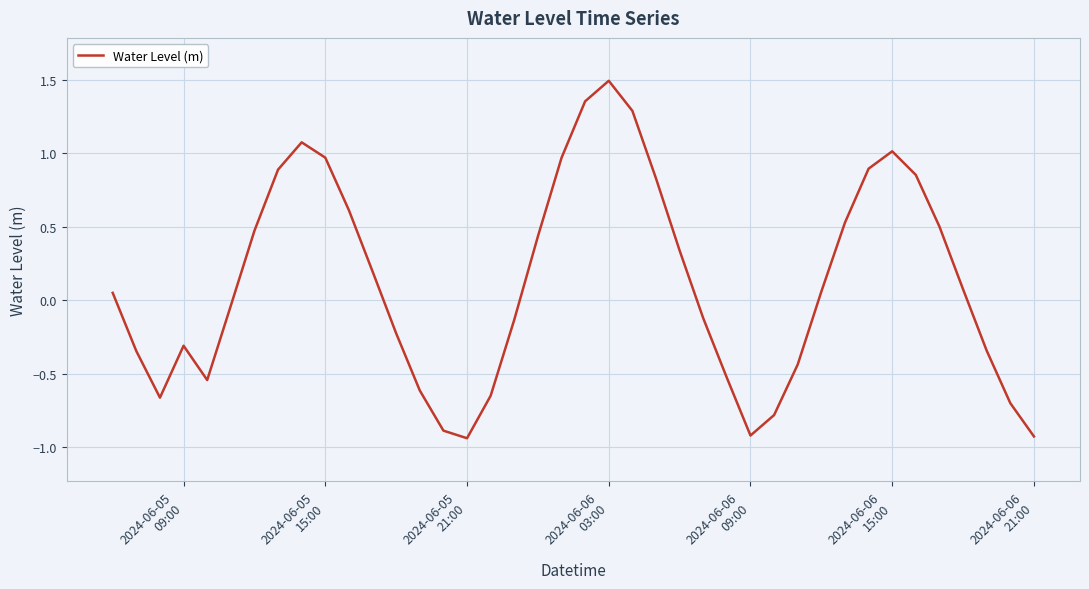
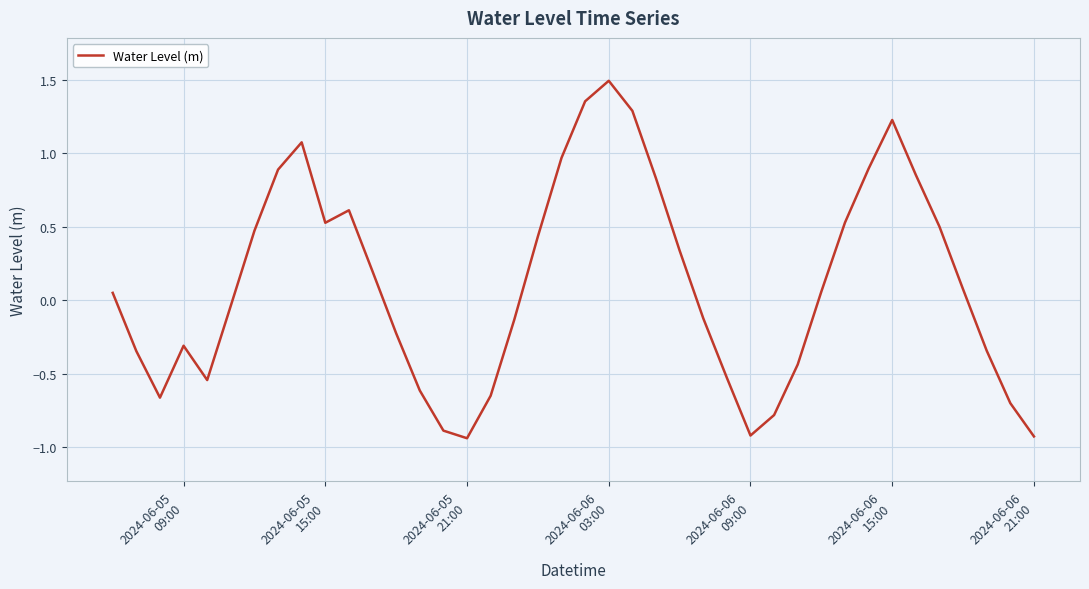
  {
    "2024-06-05 09:00": -0.31,
-   "2024-06-05 15:00": 0.97,
+   "2024-06-05 15:00": 0.53,
    "2024-06-05 21:00": -0.94,
    "2024-06-06 03:00": 1.49,
    "2024-06-06 09:00": -0.92,
-   "2024-06-06 15:00": 1.01,
+   "2024-06-06 15:00": 1.22,
    "2024-06-06 21:00": -0.93
  }
